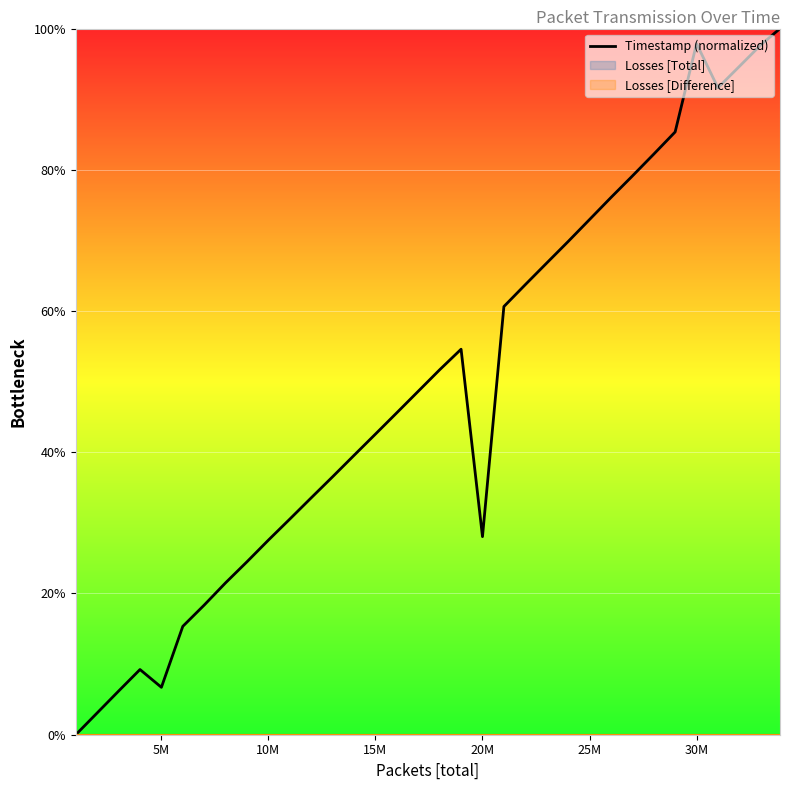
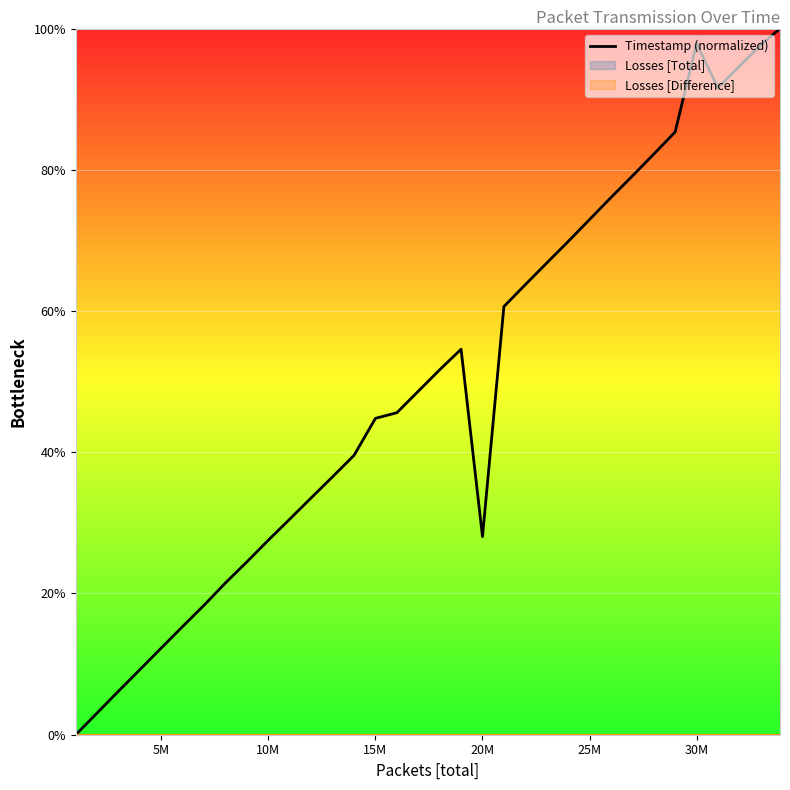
  {
    "Timestamp (normalized)": {
-     "5M": "7%",
+     "5M": "12%",
      "10M": "28%",
-     "15M": "43%",
+     "15M": "45%",
      "20M": "28%",
      "25M": "73%"
    },
    "Losses [Difference]": {
      "5M": "0%",
      "10M": "0%",
      "15M": "0%",
      "20M": "0%",
      "25M": "0%",
      "30M": "0%"
    }
  }
